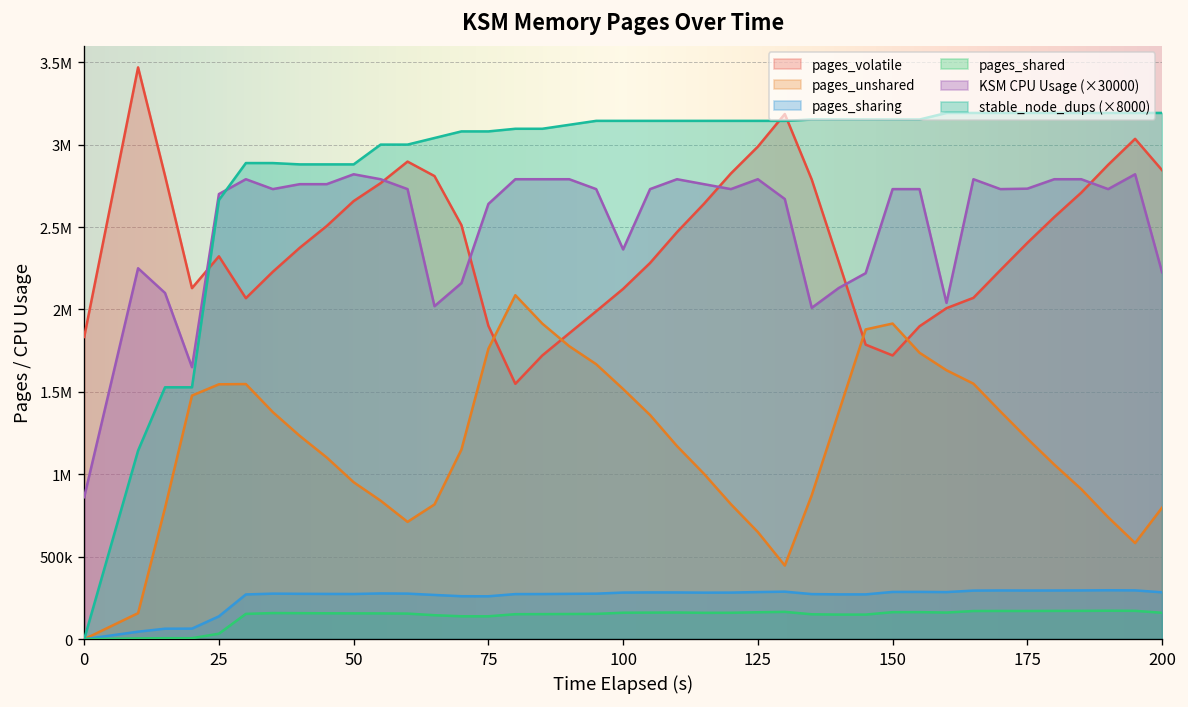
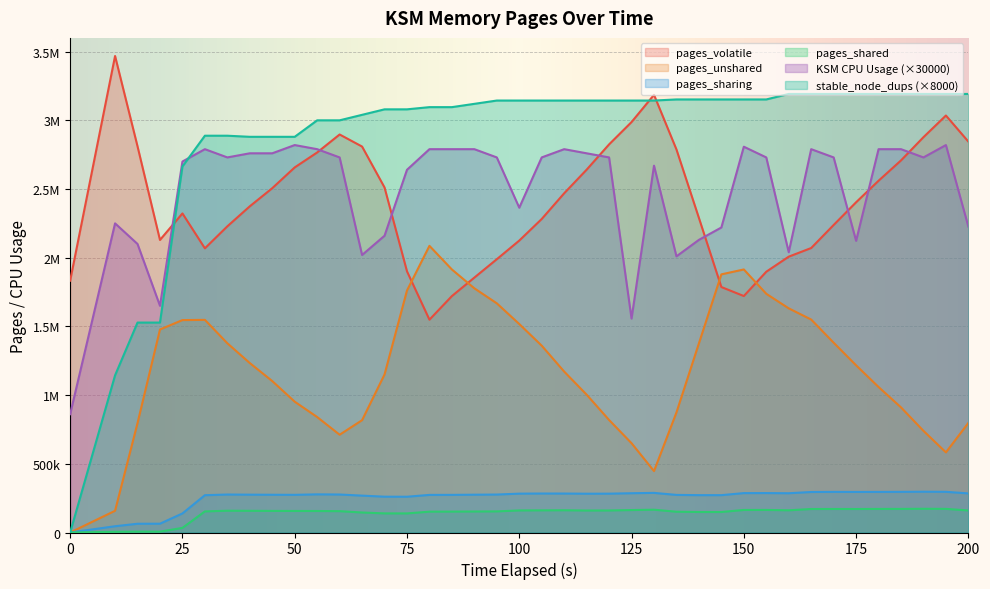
  {
    "KSM CPU Usage (×30000)": {
      "0": 860000,
      "25": 2700000,
      "50": 2820000,
      "75": 2640000,
      "100": 2360000,
-     "125": 2790000,
-     "150": 2730000,
-     "175": 2730000,
+     "125": 1560000,
+     "150": 2810000,
+     "175": 2120000,
      "200": 2230000
    }
  }
